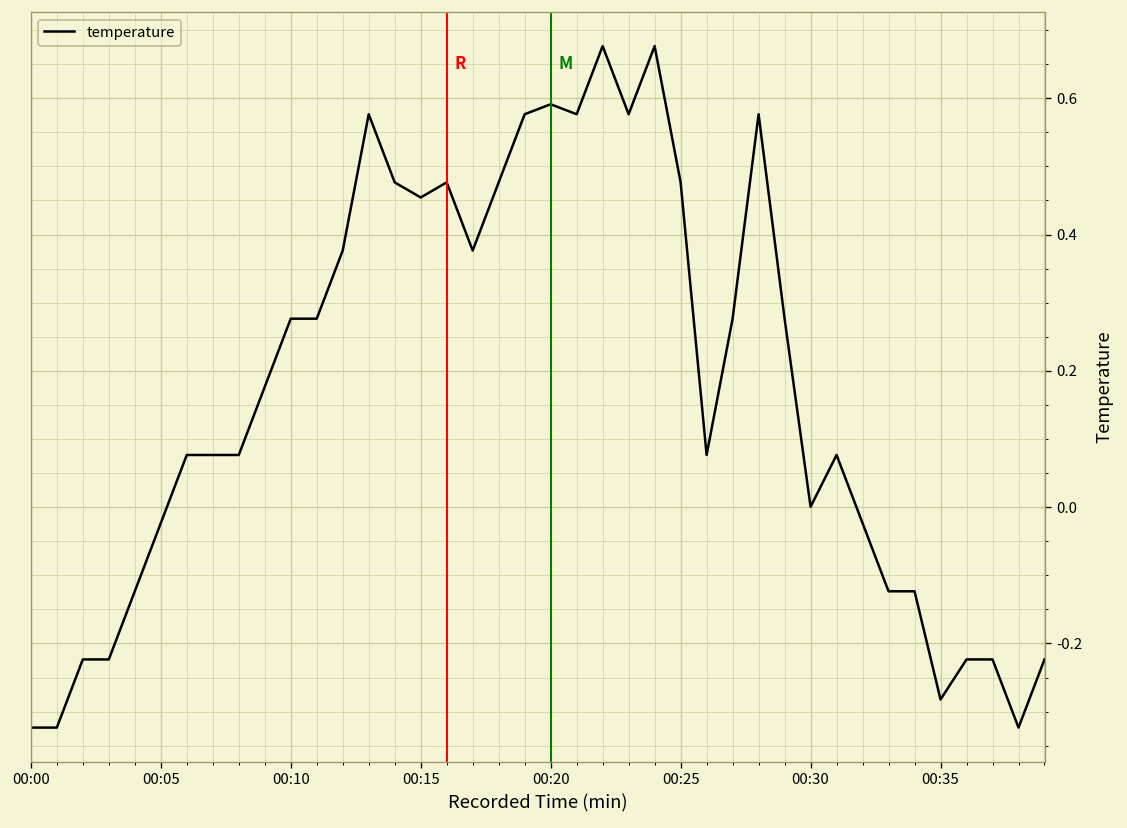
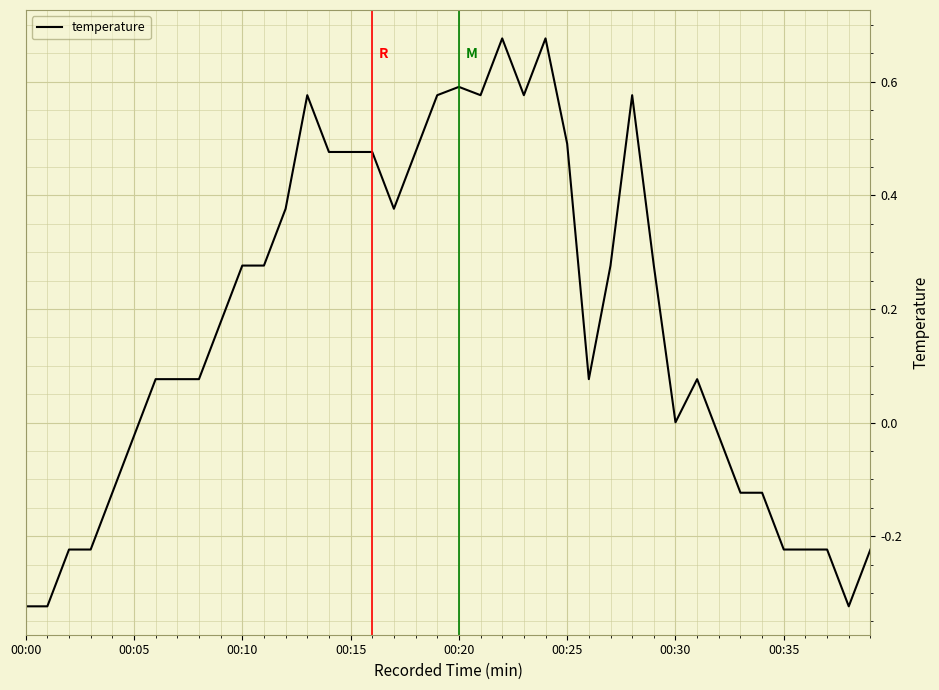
  {
    "00:00": -0.32,
    "00:05": -0.02,
    "00:10": 0.28,
-   "00:15": 0.45,
+   "00:15": 0.48,
    "00:20": 0.59,
-   "00:25": 0.48,
+   "00:25": 0.49,
    "00:30": 0.00,
-   "00:35": -0.28
+   "00:35": -0.22
  }
